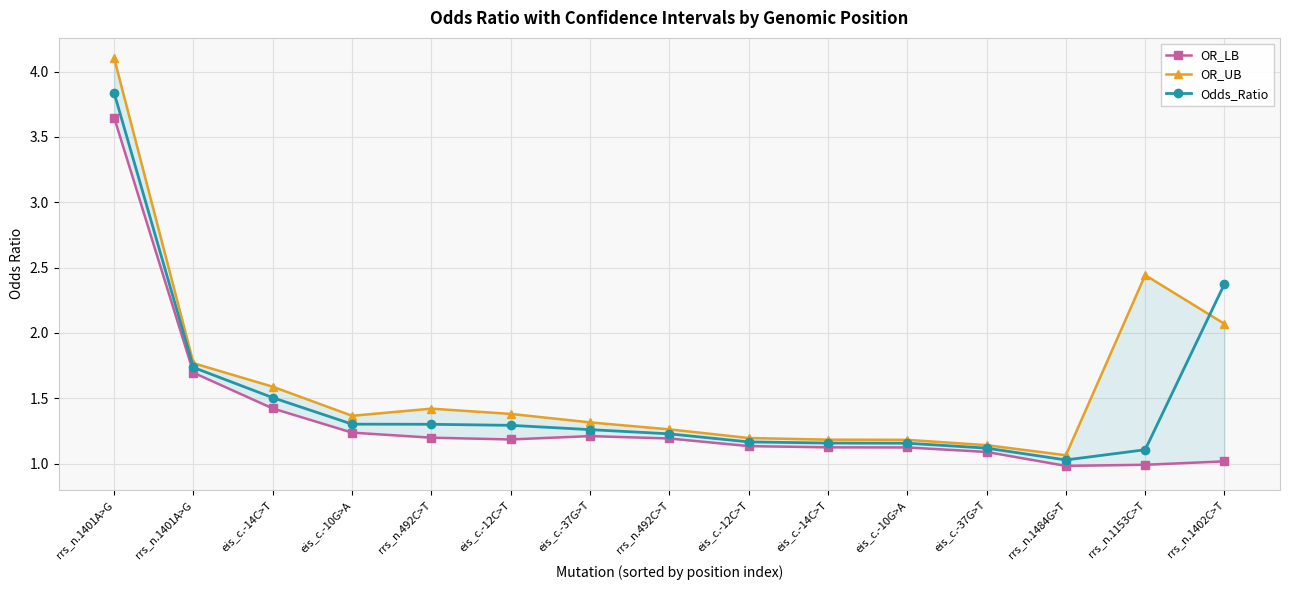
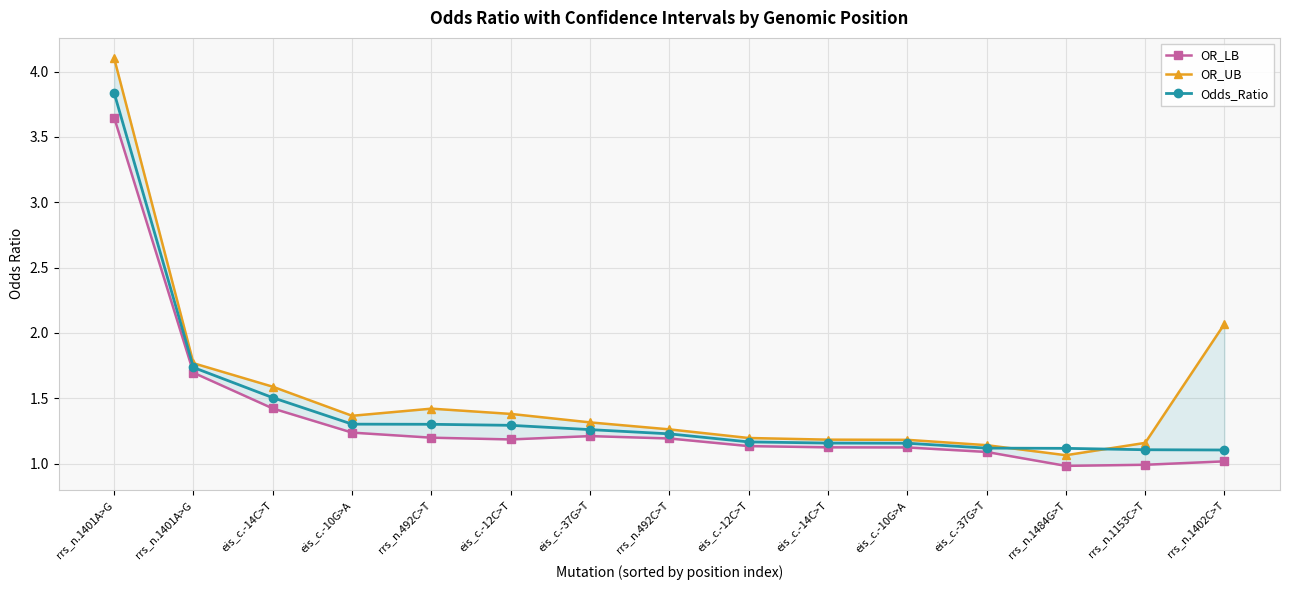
  {
    "OR_LB": {
      "rrs_n.1484G>T": 0.98,
      "rrs_n.1153C>T": 0.99,
      "rrs_n.1402C>T": 1.02
    },
    "OR_UB": {
      "rrs_n.1484G>T": 1.06,
-     "rrs_n.1153C>T": 2.44,
+     "rrs_n.1153C>T": 1.16,
      "rrs_n.1402C>T": 2.07
    },
    "Odds_Ratio": {
-     "rrs_n.1484G>T": 1.03,
+     "rrs_n.1484G>T": 1.12,
      "rrs_n.1153C>T": 1.11,
-     "rrs_n.1402C>T": 2.38
+     "rrs_n.1402C>T": 1.10
    }
  }
